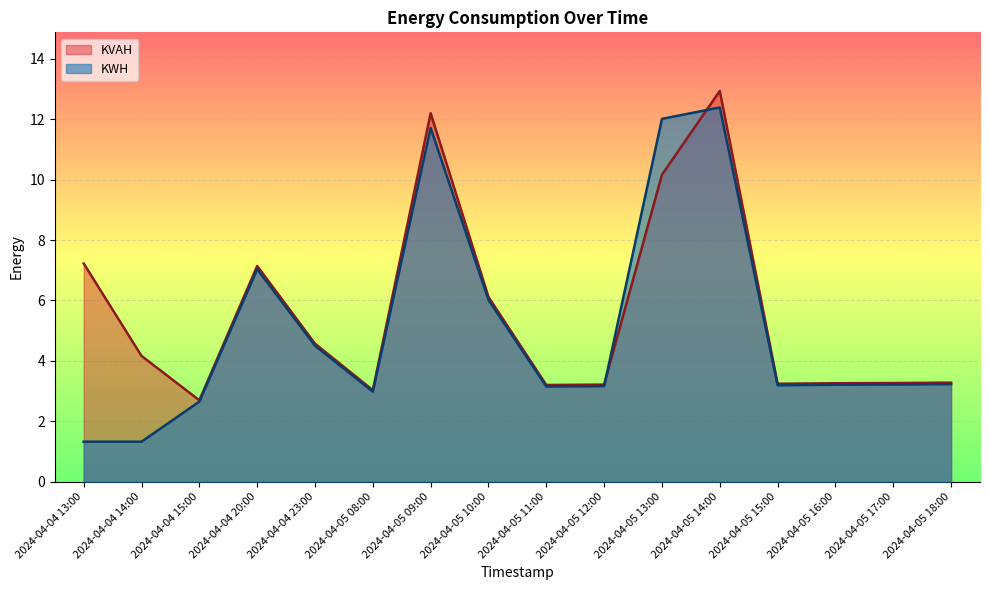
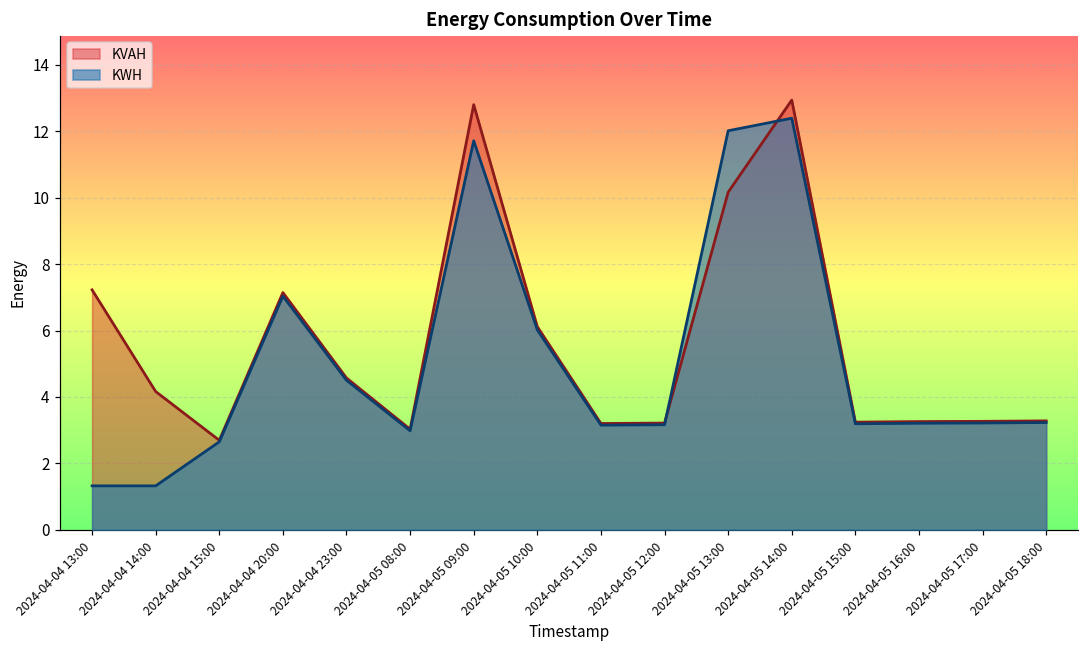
  {
    "KVAH": {
      "2024-04-04 13:00": 7.2,
      "2024-04-04 14:00": 4.2,
      "2024-04-04 20:00": 7.1,
-     "2024-04-05 09:00": 12.2,
+     "2024-04-05 09:00": 12.8,
      "2024-04-05 10:00": 6.1,
      "2024-04-05 13:00": 10.2,
      "2024-04-05 14:00": 12.9
    },
    "KWH": {
      "2024-04-04 13:00": 1.3,
      "2024-04-04 14:00": 1.3,
      "2024-04-04 20:00": 7.0,
      "2024-04-05 09:00": 11.7,
      "2024-04-05 10:00": 6.0,
      "2024-04-05 13:00": 12.0,
      "2024-04-05 14:00": 12.4
    }
  }
